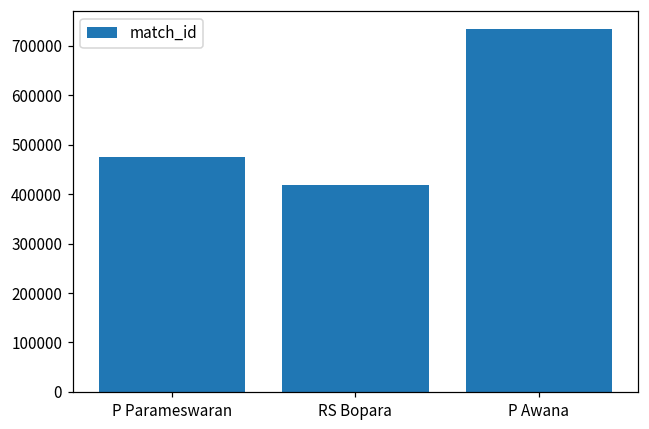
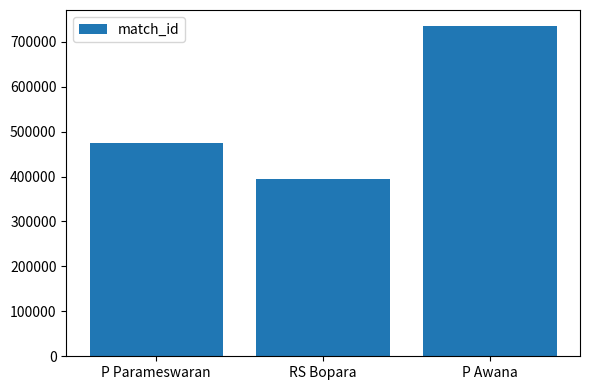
  {
    "P Parameswaran": 470000,
-   "RS Bopara": 420000,
+   "RS Bopara": 390000,
    "P Awana": 730000
  }
